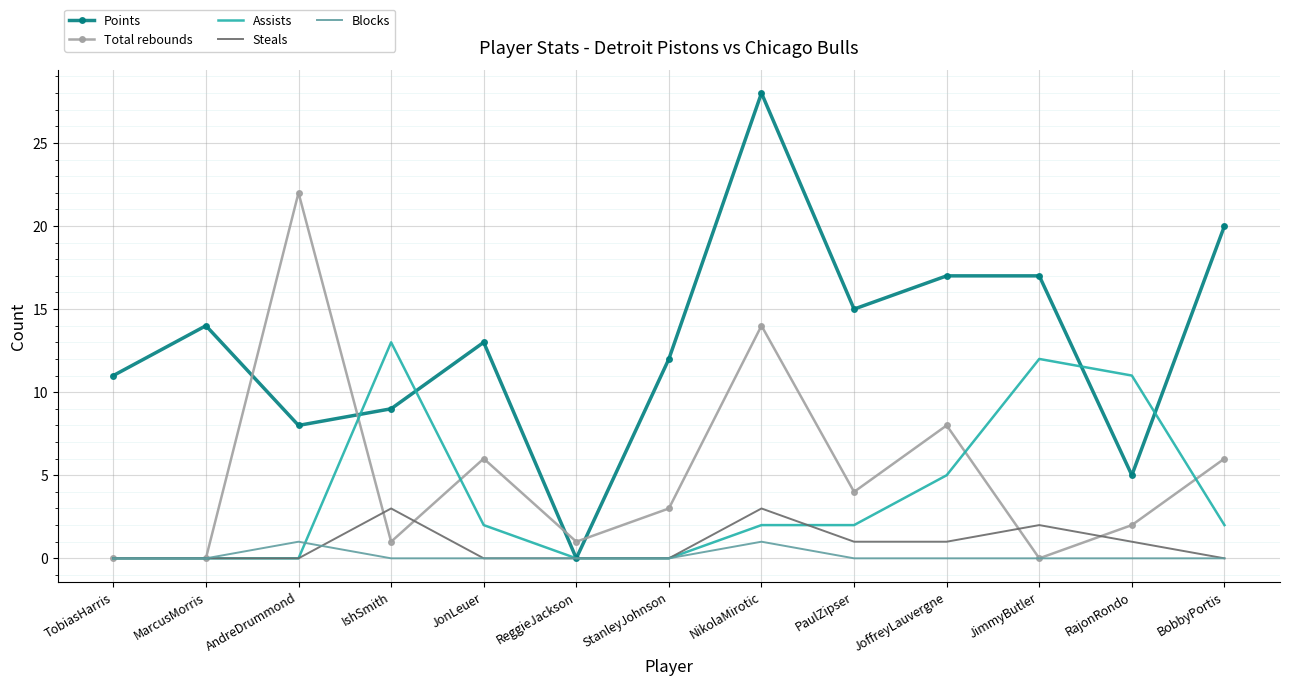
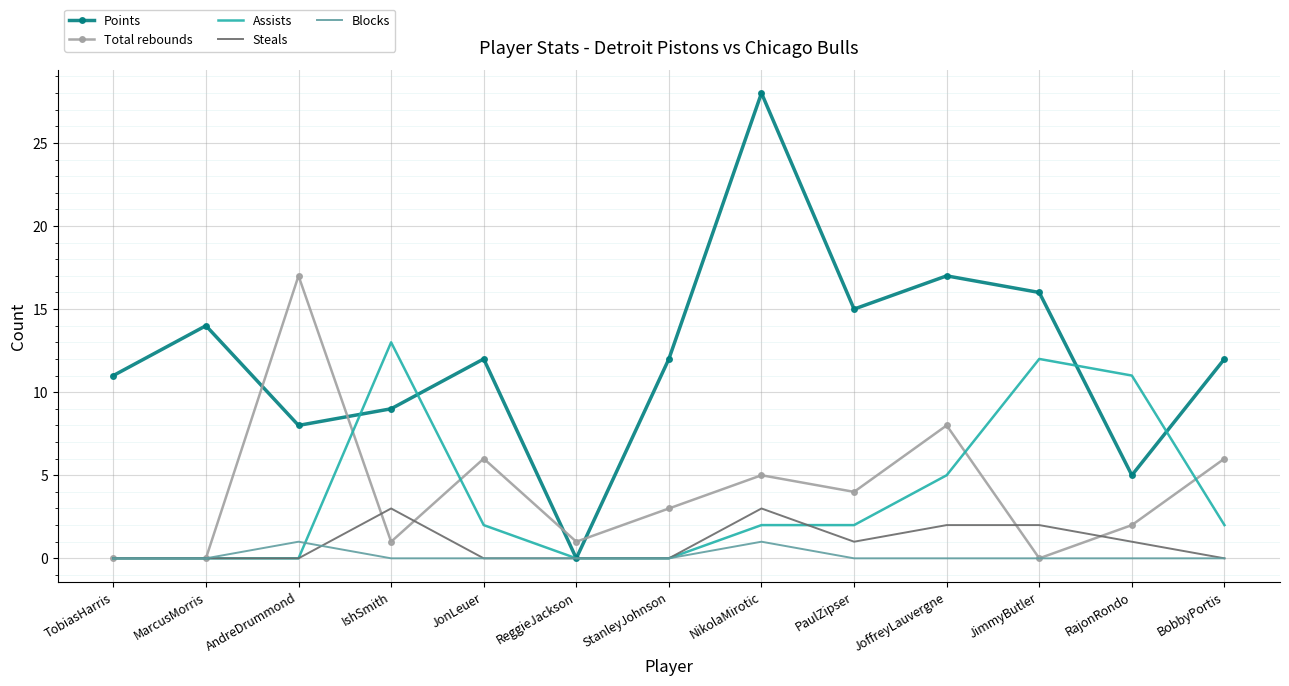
  {
    "Points": {
      "TobiasHarris": 11,
      "MarcusMorris": 14,
      "AndreDrummond": 8,
      "IshSmith": 9,
-     "JonLeuer": 13,
+     "JonLeuer": 12,
      "StanleyJohnson": 12,
      "NikolaMirotic": 28,
      "PaulZipser": 15,
      "JoffreyLauvergne": 17,
-     "JimmyButler": 17,
+     "JimmyButler": 16,
      "RajonRondo": 5,
-     "BobbyPortis": 20
+     "BobbyPortis": 12
    },
    "Total rebounds": {
-     "AndreDrummond": 22,
+     "AndreDrummond": 17,
      "IshSmith": 1,
      "JonLeuer": 6,
      "ReggieJackson": 1,
      "StanleyJohnson": 3,
-     "NikolaMirotic": 14,
+     "NikolaMirotic": 5,
      "PaulZipser": 4,
      "JoffreyLauvergne": 8,
      "RajonRondo": 2,
      "BobbyPortis": 6
    },
    "Assists": {
      "IshSmith": 13,
      "JonLeuer": 2,
      "NikolaMirotic": 2,
      "PaulZipser": 2,
      "JoffreyLauvergne": 5,
      "JimmyButler": 12,
      "RajonRondo": 11,
      "BobbyPortis": 2
    },
    "Steals": {
      "IshSmith": 3,
      "NikolaMirotic": 3,
      "PaulZipser": 1,
-     "JoffreyLauvergne": 1,
+     "JoffreyLauvergne": 2,
      "JimmyButler": 2,
      "RajonRondo": 1
    },
    "Blocks": {
      "AndreDrummond": 1,
      "IshSmith": 0,
      "NikolaMirotic": 1,
      "PaulZipser": 0,
      "JoffreyLauvergne": 0,
      "RajonRondo": 0
    }
  }
